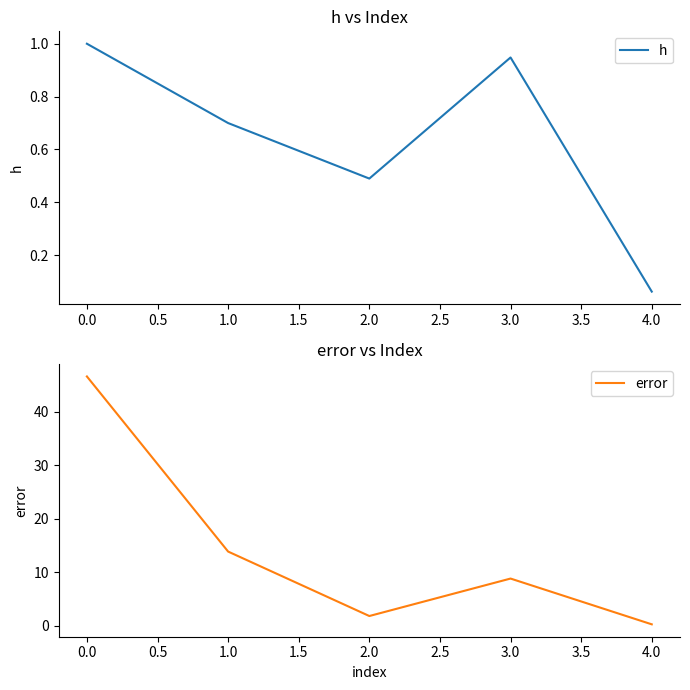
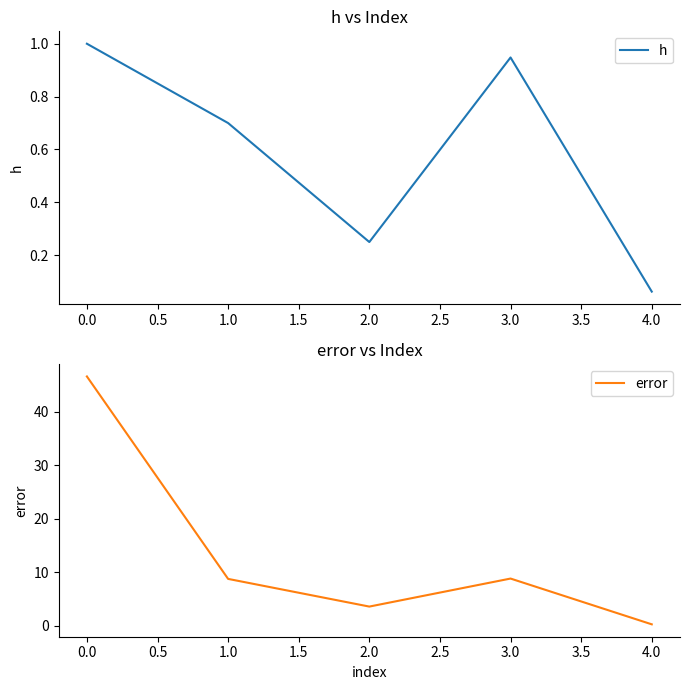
  {
    "h vs Index": {
      "0.0": 1.00,
      "1.0": 0.70,
-     "2.0": 0.49,
+     "2.0": 0.25,
      "3.0": 0.95,
      "4.0": 0.06
    },
    "error vs Index": {
      "0.0": 47,
-     "1.0": 14,
-     "2.0": 2,
+     "1.0": 9,
+     "2.0": 4,
      "3.0": 9,
      "4.0": 0
    }
  }
